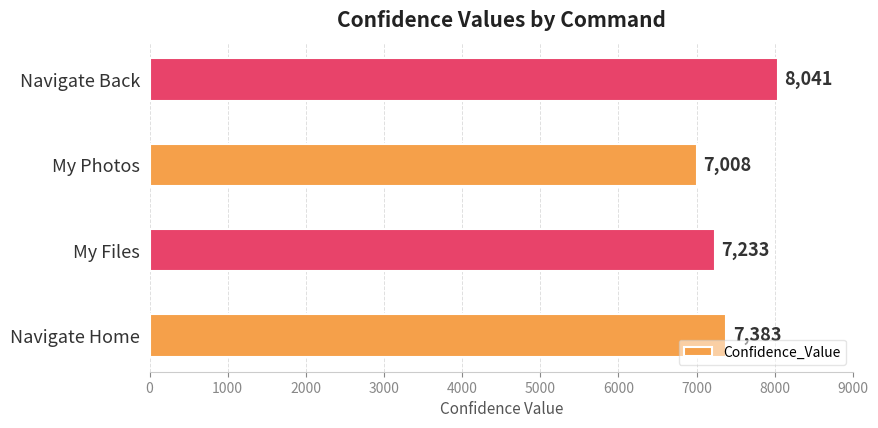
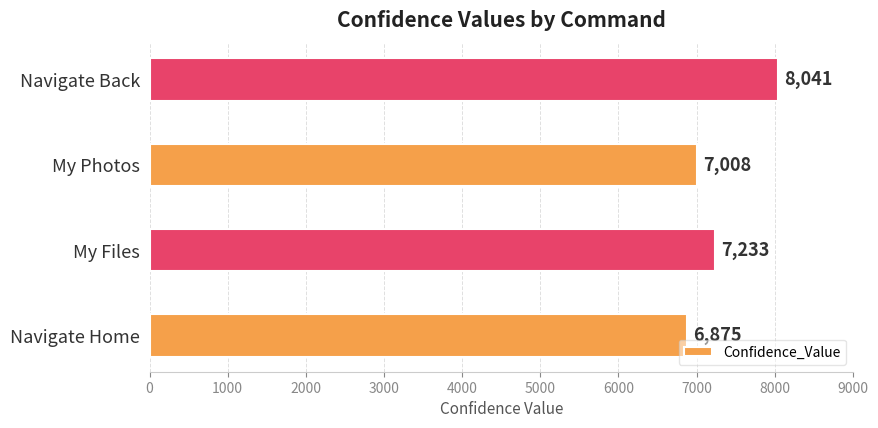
  {
-   "Navigate Home": 7400
+   "Navigate Home": 6900
  }
